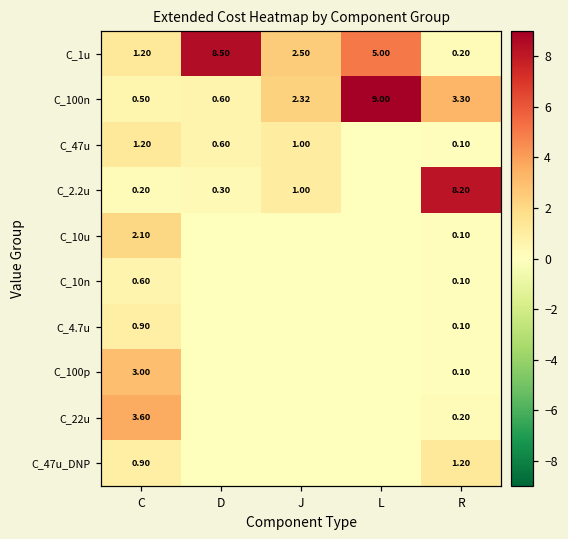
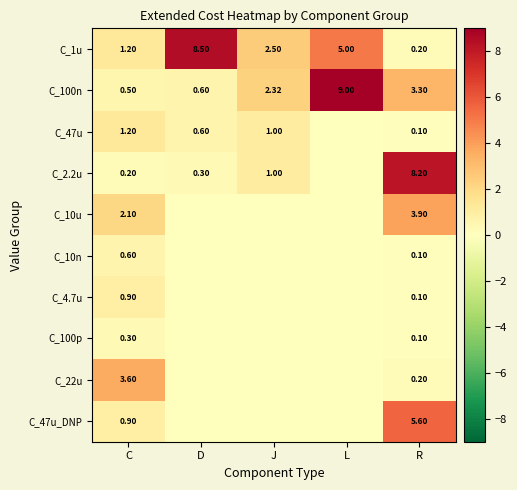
  {
    "C_1u": {
      "C": 1.20,
      "D": 8.50,
      "J": 2.50,
      "L": 5.00,
      "R": 0.20
    },
    "C_100n": {
      "C": 0.50,
      "D": 0.60,
      "J": 2.32,
      "L": 9.00,
      "R": 3.30
    },
    "C_47u": {
      "C": 1.20,
      "D": 0.60,
      "J": 1.00,
      "R": 0.10
    },
    "C_2.2u": {
      "C": 0.20,
      "D": 0.30,
      "J": 1.00,
      "R": 8.20
    },
    "C_10u": {
      "C": 2.10,
-     "R": 0.10
+     "R": 3.90
    },
    "C_10n": {
      "C": 0.60,
      "R": 0.10
    },
    "C_4.7u": {
      "C": 0.90,
      "R": 0.10
    },
    "C_100p": {
-     "C": 3.00,
+     "C": 0.30,
      "R": 0.10
    },
    "C_22u": {
      "C": 3.60,
      "R": 0.20
    },
    "C_47u_DNP": {
      "C": 0.90,
-     "R": 1.20
+     "R": 5.60
    }
  }
